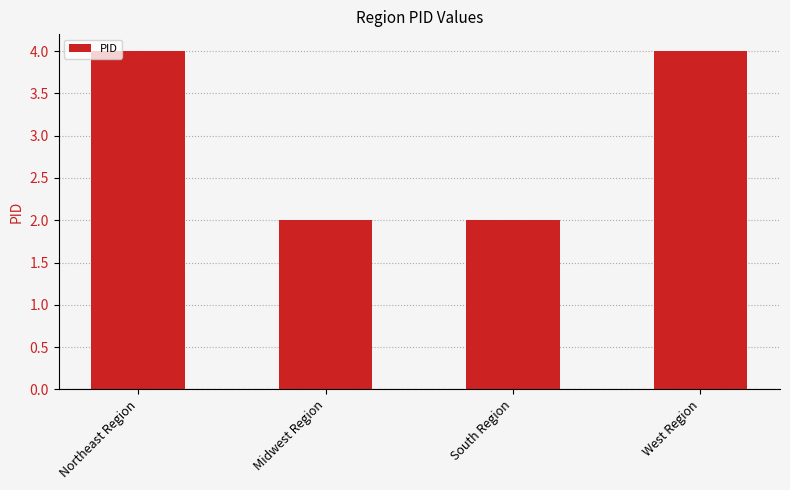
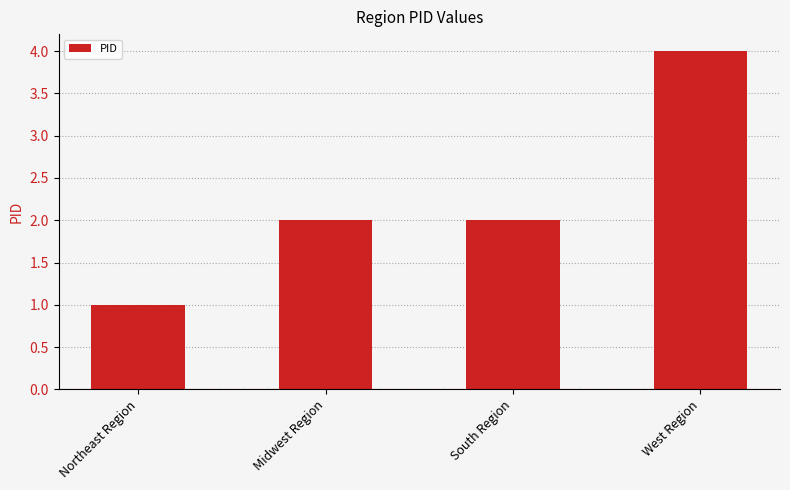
  {
-   "Northeast Region": 4,
+   "Northeast Region": 1,
    "Midwest Region": 2,
    "South Region": 2,
    "West Region": 4
  }
